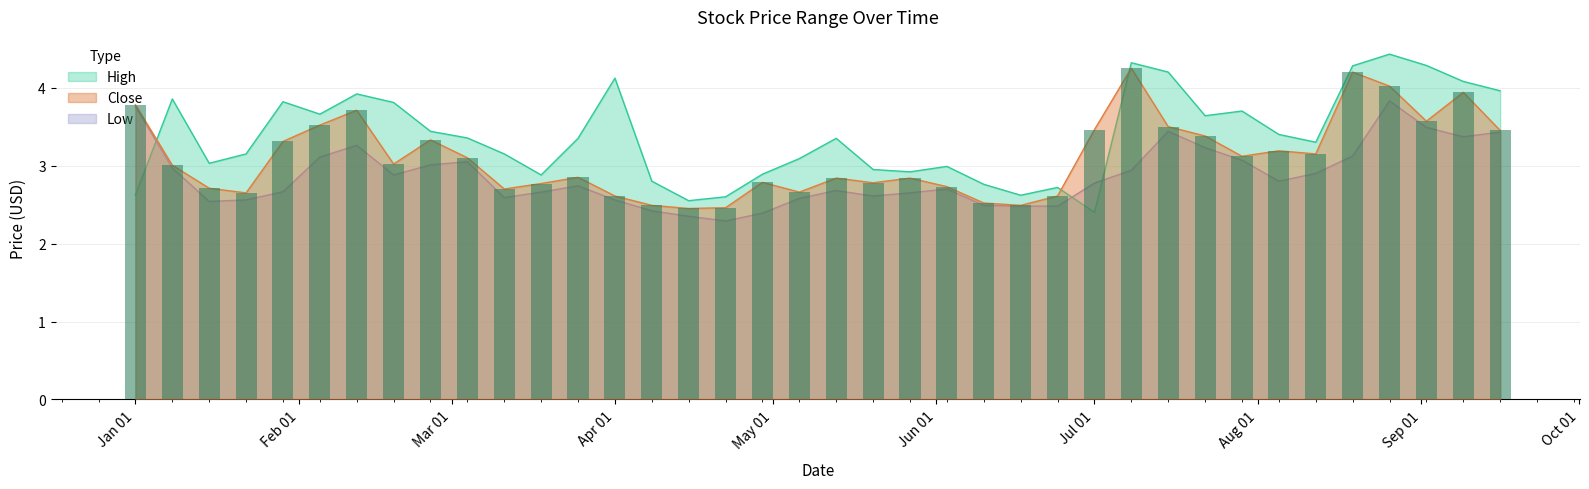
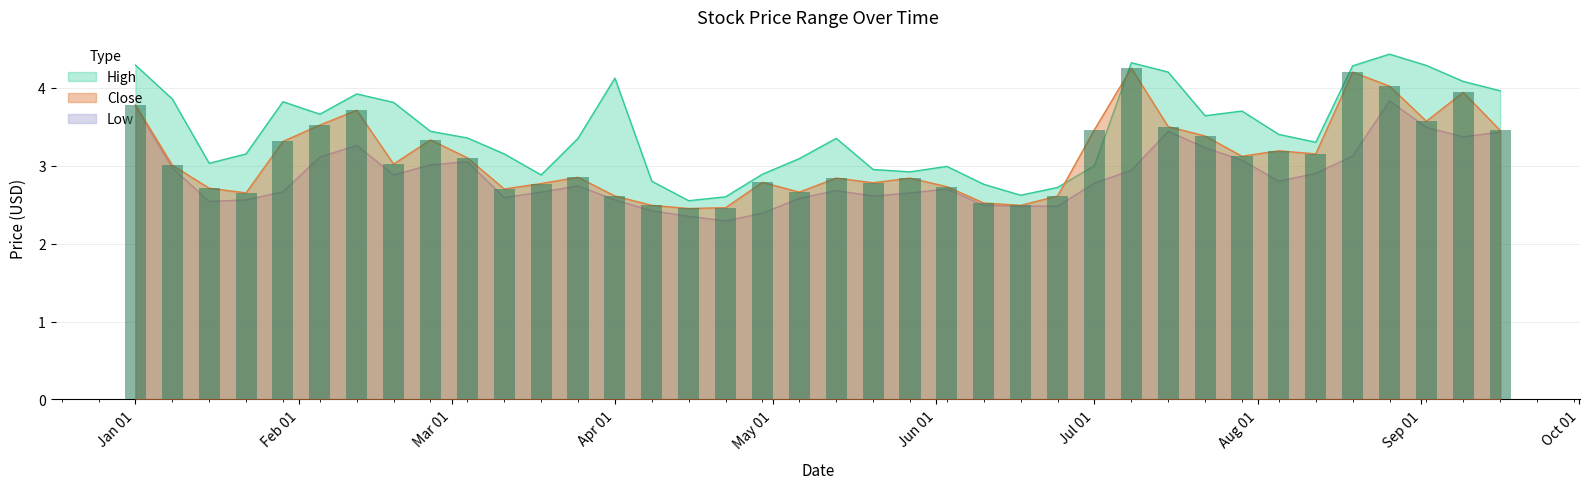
  {
    "High": {
-     "Jan 01": 2.6,
+     "Jan 01": 4.3,
      "Apr 01": 4.1,
-     "Jul 01": 2.4
+     "Jul 01": 3.0
    },
    "Close": {
      "Jan 01": 3.8,
      "Apr 01": 2.6,
      "Jul 01": 3.5
    },
    "Low": {
      "Apr 01": 2.6,
      "Jul 01": 2.8
    }
  }
